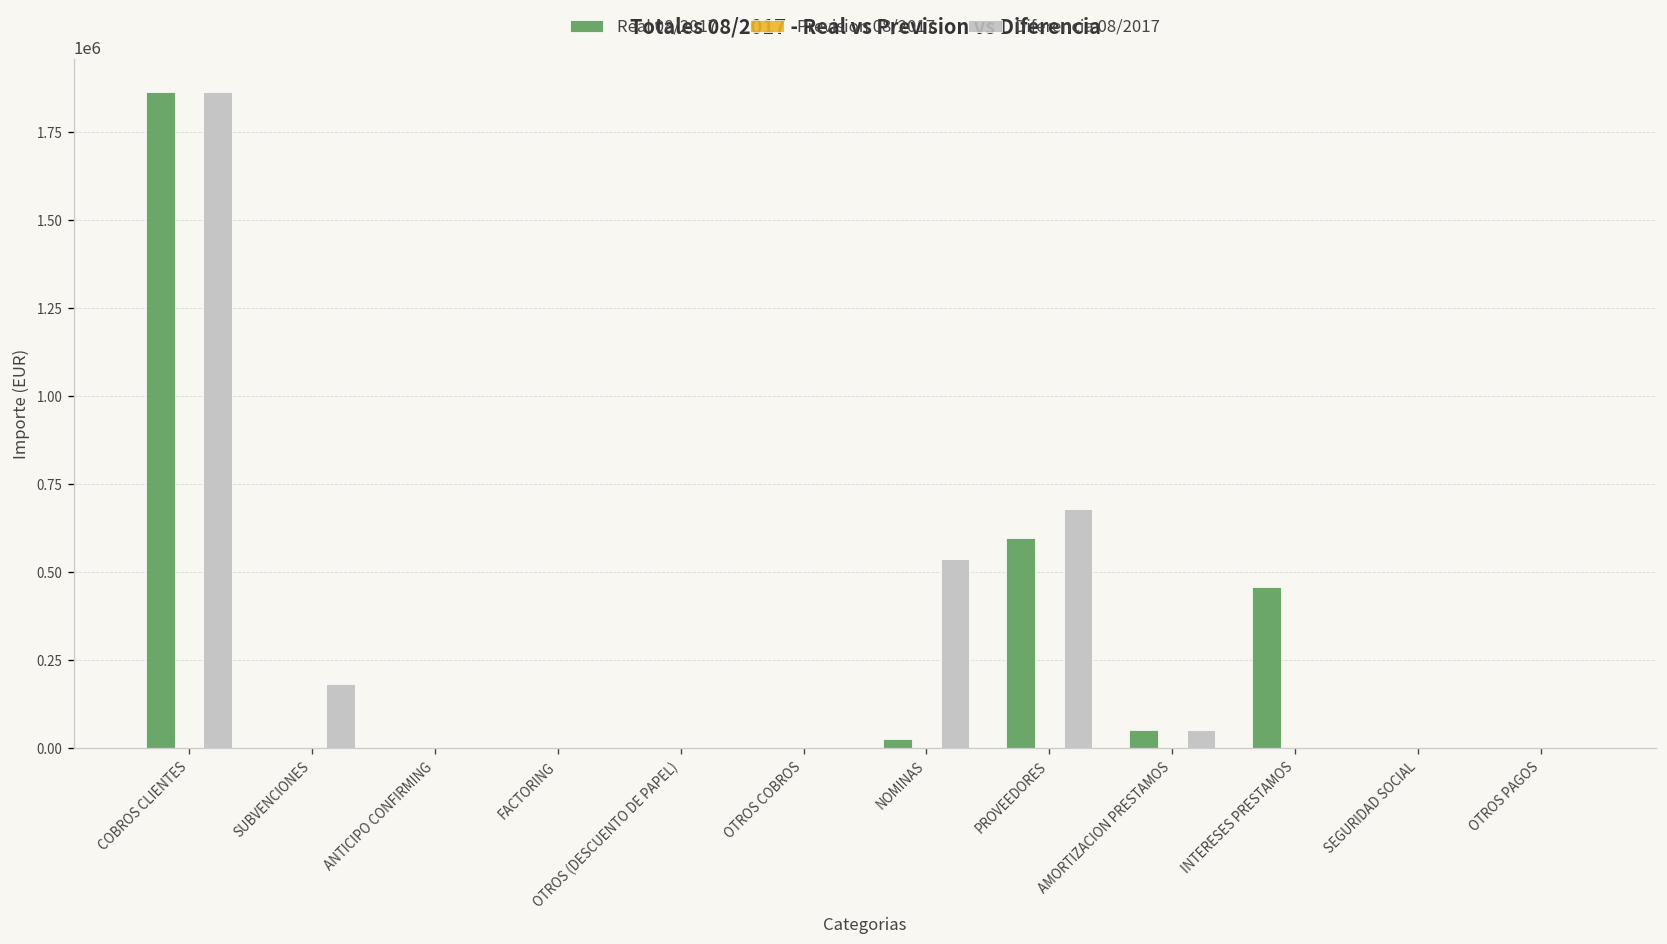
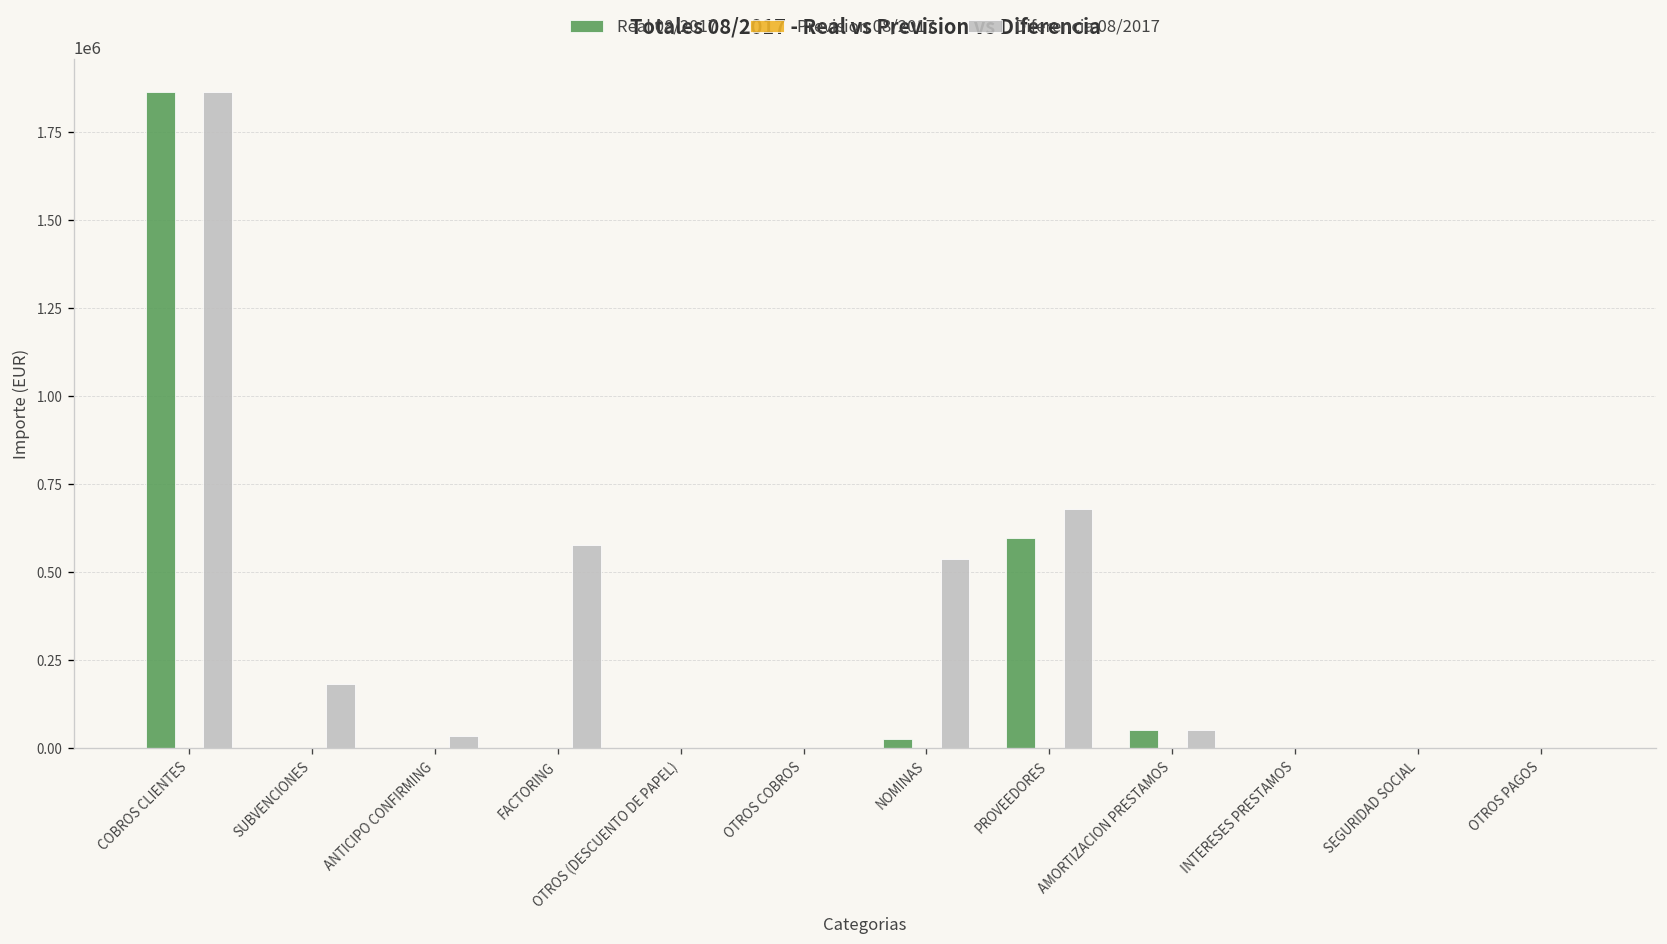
  {
    "Real 08/2017": {
      "COBROS CLIENTES": 1870000,
      "SUBVENCIONES": 0,
      "ANTICIPO CONFIRMING": 0,
      "FACTORING": 0,
      "OTROS (DESCUENTO DE PAPEL)": 0,
      "OTROS COBROS": 0,
      "NOMINAS": 30000,
      "PROVEEDORES": 600000,
      "AMORTIZACION PRESTAMOS": 50000,
-     "INTERESES PRESTAMOS": 460000,
+     "INTERESES PRESTAMOS": 0,
      "SEGURIDAD SOCIAL": 0
    },
    "Prevision 08/2017": {
      "COBROS CLIENTES": 0,
      "SUBVENCIONES": 0,
      "ANTICIPO CONFIRMING": 0,
      "FACTORING": 0,
      "OTROS (DESCUENTO DE PAPEL)": 0,
      "OTROS COBROS": 0,
      "NOMINAS": 0,
      "PROVEEDORES": 0,
      "AMORTIZACION PRESTAMOS": 0,
      "INTERESES PRESTAMOS": 0,
      "SEGURIDAD SOCIAL": 0,
      "OTROS PAGOS": 0
    },
    "Diferencia 08/2017": {
      "COBROS CLIENTES": 1870000,
      "SUBVENCIONES": 180000,
-     "ANTICIPO CONFIRMING": 0,
-     "FACTORING": 0,
+     "ANTICIPO CONFIRMING": 40000,
+     "FACTORING": 580000,
      "OTROS (DESCUENTO DE PAPEL)": 0,
      "OTROS COBROS": 0,
      "NOMINAS": 540000,
      "PROVEEDORES": 680000,
      "AMORTIZACION PRESTAMOS": 50000,
      "INTERESES PRESTAMOS": 0,
      "SEGURIDAD SOCIAL": 0
    }
  }
